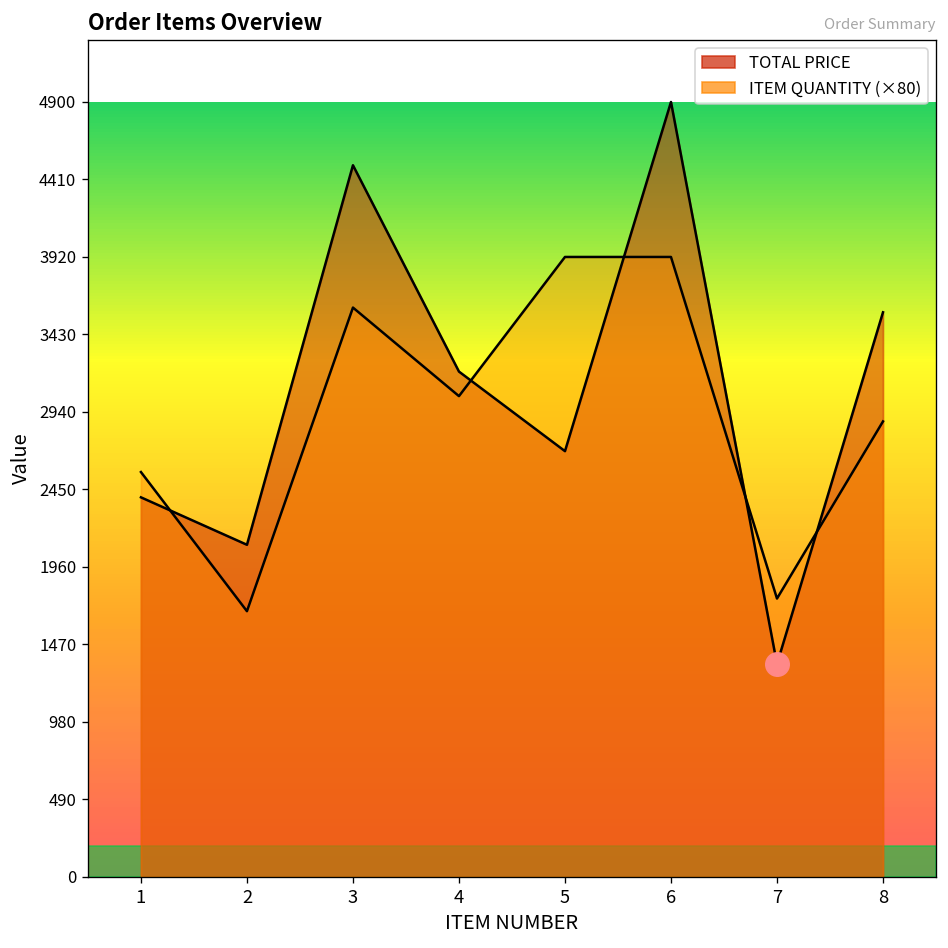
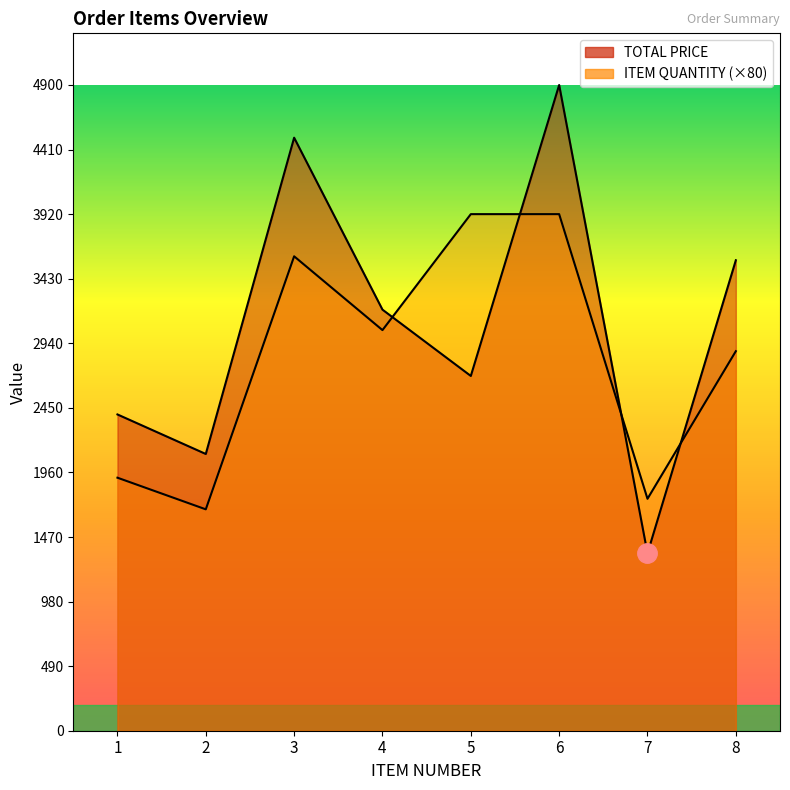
  {
    "ITEM QUANTITY (×80)": {
-     "1": 2560,
+     "1": 1920,
      "2": 1680,
      "3": 3600,
      "4": 3040,
      "5": 3920,
      "6": 3920,
      "7": 1760,
      "8": 2880
    }
  }
